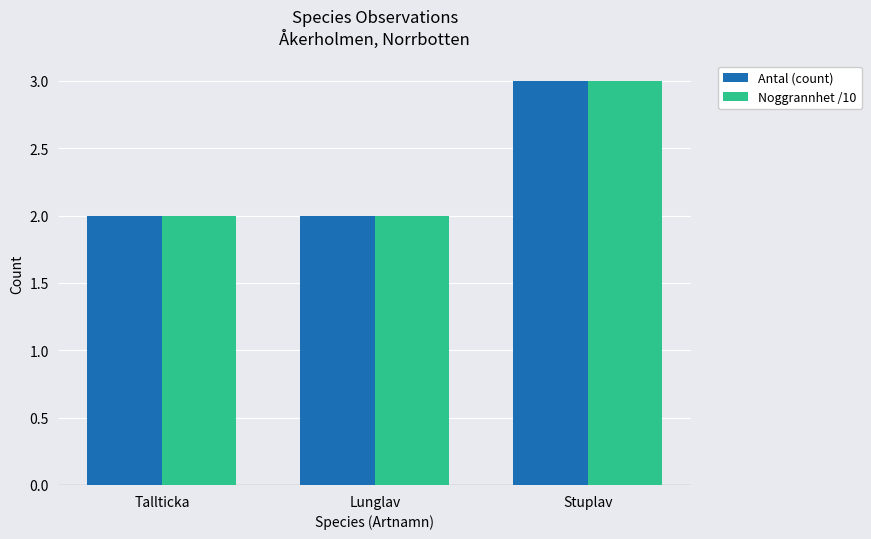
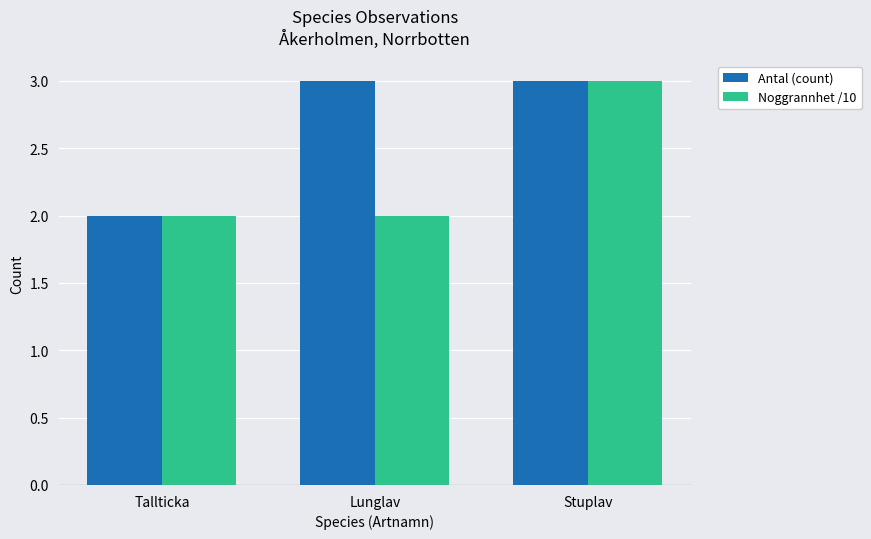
  {
    "Antal (count)": {
      "Tallticka": 2,
-     "Lunglav": 2,
+     "Lunglav": 3,
      "Stuplav": 3
    },
    "Noggrannhet /10": {
      "Tallticka": 2,
      "Lunglav": 2,
      "Stuplav": 3
    }
  }
